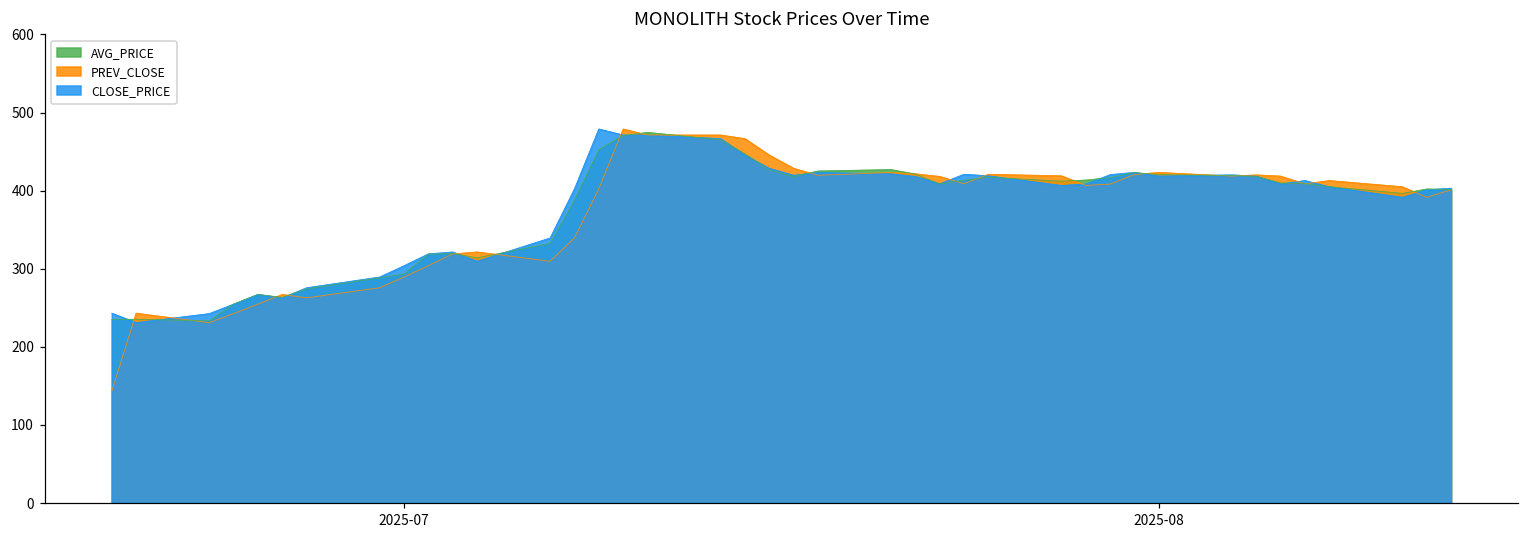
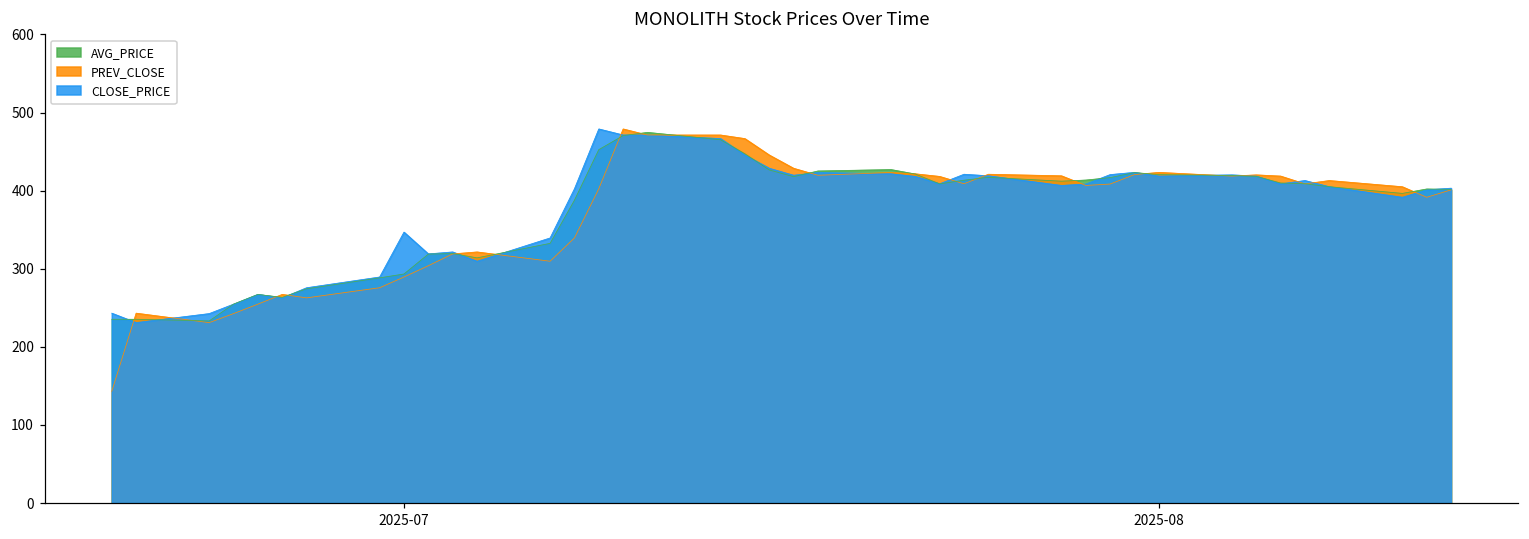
  {
    "AVG_PRICE": {
      "2025-07": 290
    },
    "PREV_CLOSE": {
      "2025-07": 290
    },
    "CLOSE_PRICE": {
-     "2025-07": 300
+     "2025-07": 350
    }
  }
